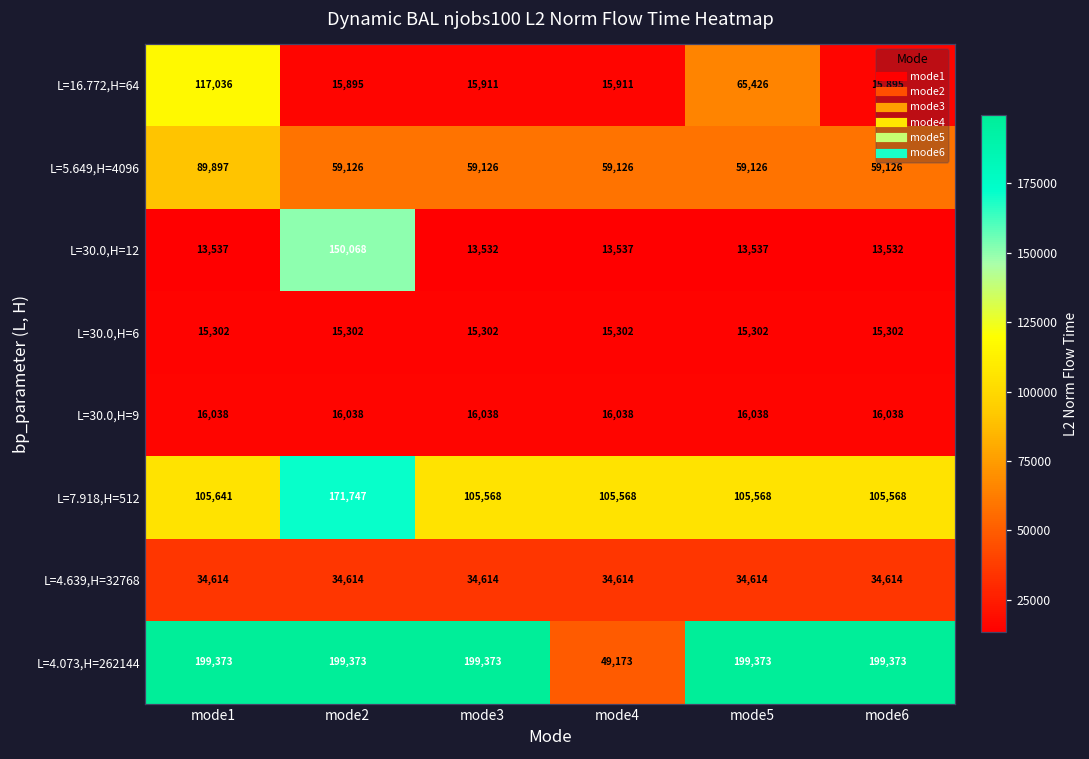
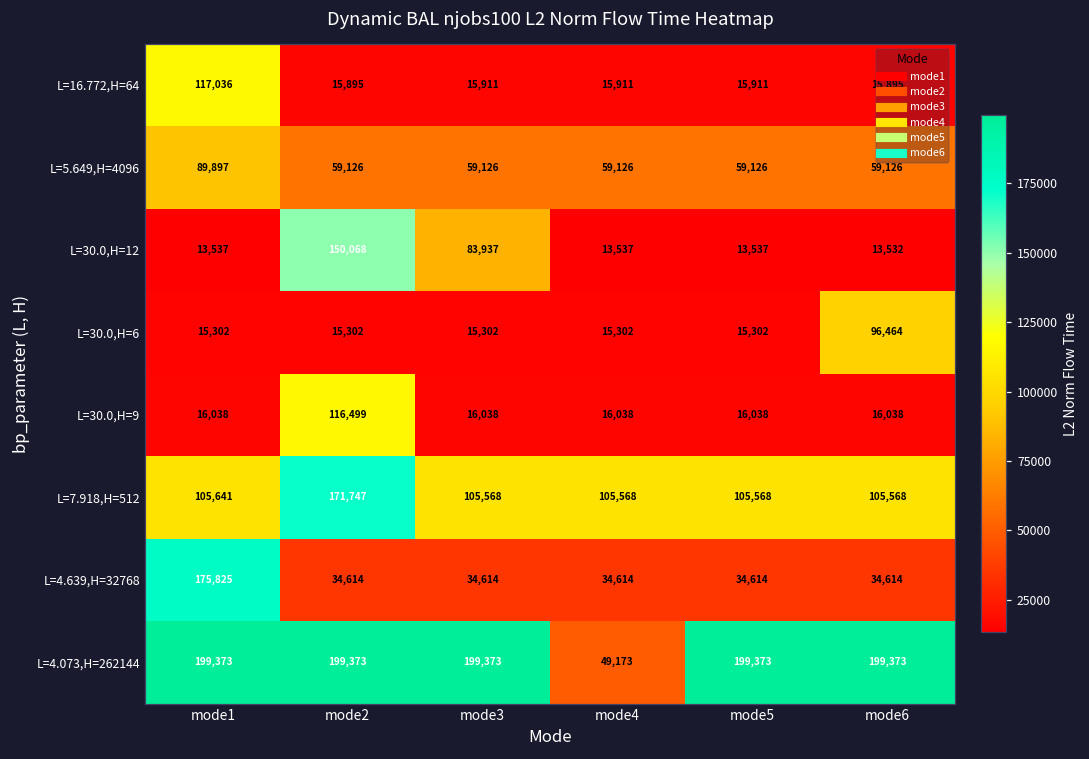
  {
    "L=16.772,H=64": {
      "mode1": "117,036",
      "mode2": "15,895",
      "mode3": "15,911",
      "mode4": "15,911",
-     "mode5": "65,426"
+     "mode5": "15,911"
    },
    "L=5.649,H=4096": {
      "mode1": "89,897",
      "mode2": "59,126",
      "mode3": "59,126",
      "mode4": "59,126",
      "mode5": "59,126"
    },
    "L=30.0,H=12": {
      "mode1": "13,537",
      "mode2": "150,068",
-     "mode3": "13,532",
+     "mode3": "83,937",
      "mode4": "13,537",
      "mode5": "13,537",
      "mode6": "13,532"
    },
    "L=30.0,H=6": {
      "mode1": "15,302",
      "mode2": "15,302",
      "mode3": "15,302",
      "mode4": "15,302",
      "mode5": "15,302",
-     "mode6": "15,302"
+     "mode6": "96,464"
    },
    "L=30.0,H=9": {
      "mode1": "16,038",
-     "mode2": "16,038",
+     "mode2": "116,499",
      "mode3": "16,038",
      "mode4": "16,038",
      "mode5": "16,038",
      "mode6": "16,038"
    },
    "L=7.918,H=512": {
      "mode1": "105,641",
      "mode2": "171,747",
      "mode3": "105,568",
      "mode4": "105,568",
      "mode5": "105,568",
      "mode6": "105,568"
    },
    "L=4.639,H=32768": {
-     "mode1": "34,614",
+     "mode1": "175,825",
      "mode2": "34,614",
      "mode3": "34,614",
      "mode4": "34,614",
      "mode5": "34,614",
      "mode6": "34,614"
    },
    "L=4.073,H=262144": {
      "mode1": "199,373",
      "mode2": "199,373",
      "mode3": "199,373",
      "mode4": "49,173",
      "mode5": "199,373",
      "mode6": "199,373"
    }
  }
